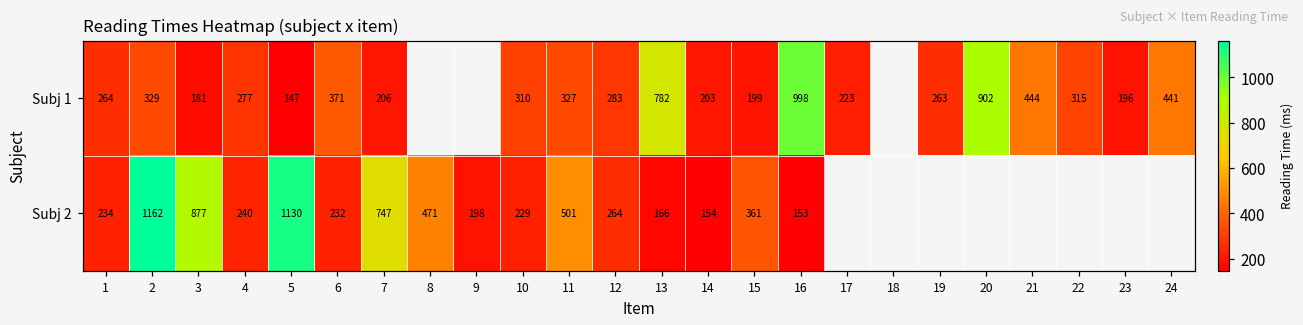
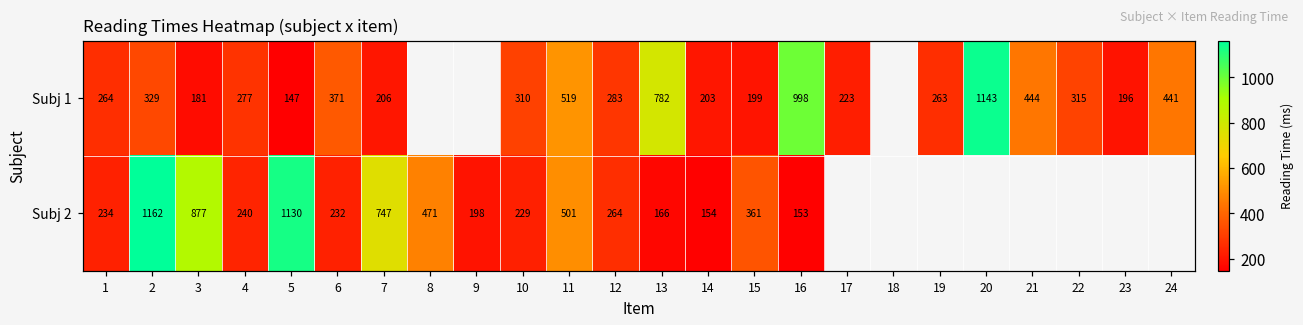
  {
    "Subj 1": {
      "1": 264,
      "2": 329,
      "3": 181,
      "4": 277,
      "5": 147,
      "6": 371,
      "7": 206,
      "10": 310,
-     "11": 327,
+     "11": 519,
      "12": 283,
      "13": 782,
      "14": 203,
      "15": 199,
      "16": 998,
      "17": 223,
      "19": 263,
-     "20": 902,
+     "20": 1143,
      "21": 444,
      "22": 315,
      "23": 196,
      "24": 441
    },
    "Subj 2": {
      "1": 234,
      "2": 1162,
      "3": 877,
      "4": 240,
      "5": 1130,
      "6": 232,
      "7": 747,
      "8": 471,
      "9": 198,
      "10": 229,
      "11": 501,
      "12": 264,
      "13": 166,
      "14": 154,
      "15": 361,
      "16": 153
    }
  }
